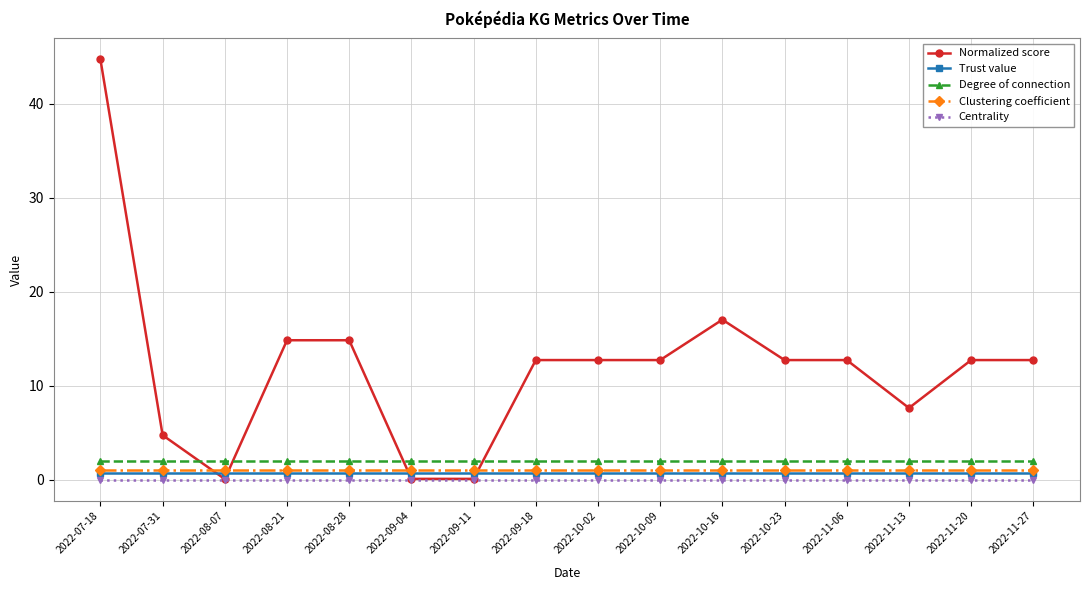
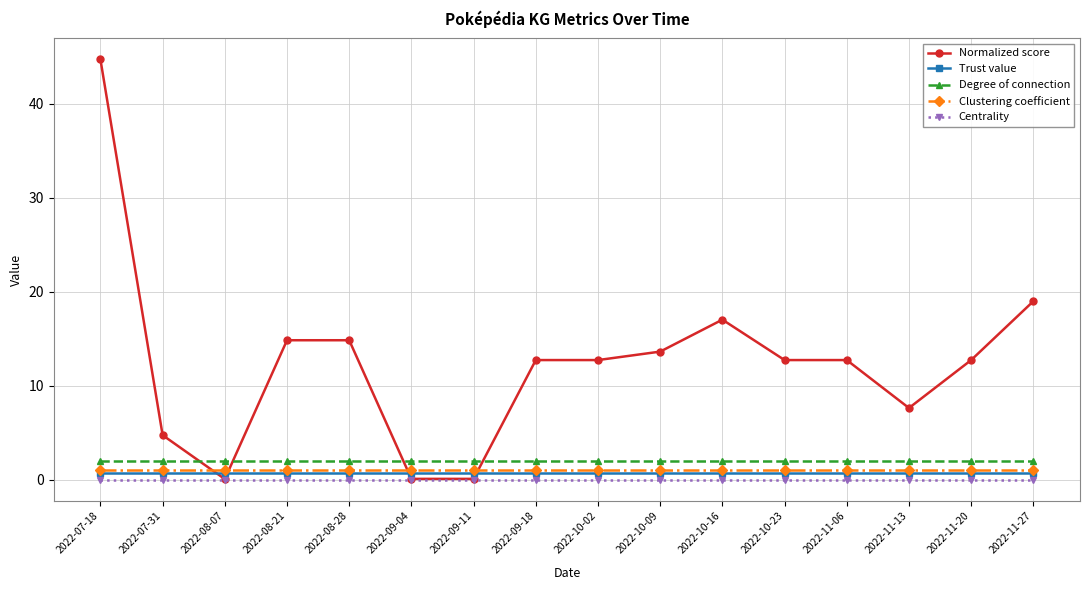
  {
    "Normalized score": {
      "2022-07-18": 45,
      "2022-07-31": 5,
      "2022-08-21": 15,
      "2022-08-28": 15,
      "2022-09-18": 13,
      "2022-10-02": 13,
-     "2022-10-09": 13,
+     "2022-10-09": 14,
      "2022-10-16": 17,
      "2022-10-23": 13,
      "2022-11-06": 13,
      "2022-11-13": 8,
      "2022-11-20": 13,
-     "2022-11-27": 13
+     "2022-11-27": 19
    },
    "Degree of connection": {
      "2022-07-18": 2,
      "2022-07-31": 2,
      "2022-08-07": 2,
      "2022-08-21": 2,
      "2022-08-28": 2,
      "2022-09-04": 2,
      "2022-09-11": 2,
      "2022-09-18": 2,
      "2022-10-02": 2,
      "2022-10-09": 2,
      "2022-10-16": 2,
      "2022-10-23": 2,
      "2022-11-06": 2,
      "2022-11-13": 2,
      "2022-11-20": 2,
      "2022-11-27": 2
    },
    "Centrality": {
      "2022-07-18": 0,
      "2022-07-31": 0,
      "2022-08-21": 0,
      "2022-08-28": 0,
      "2022-09-18": 0,
      "2022-10-02": 0,
      "2022-10-09": 0,
      "2022-10-16": 0,
      "2022-10-23": 0,
      "2022-11-06": 0,
      "2022-11-13": 0,
      "2022-11-20": 0,
      "2022-11-27": 0
    }
  }
